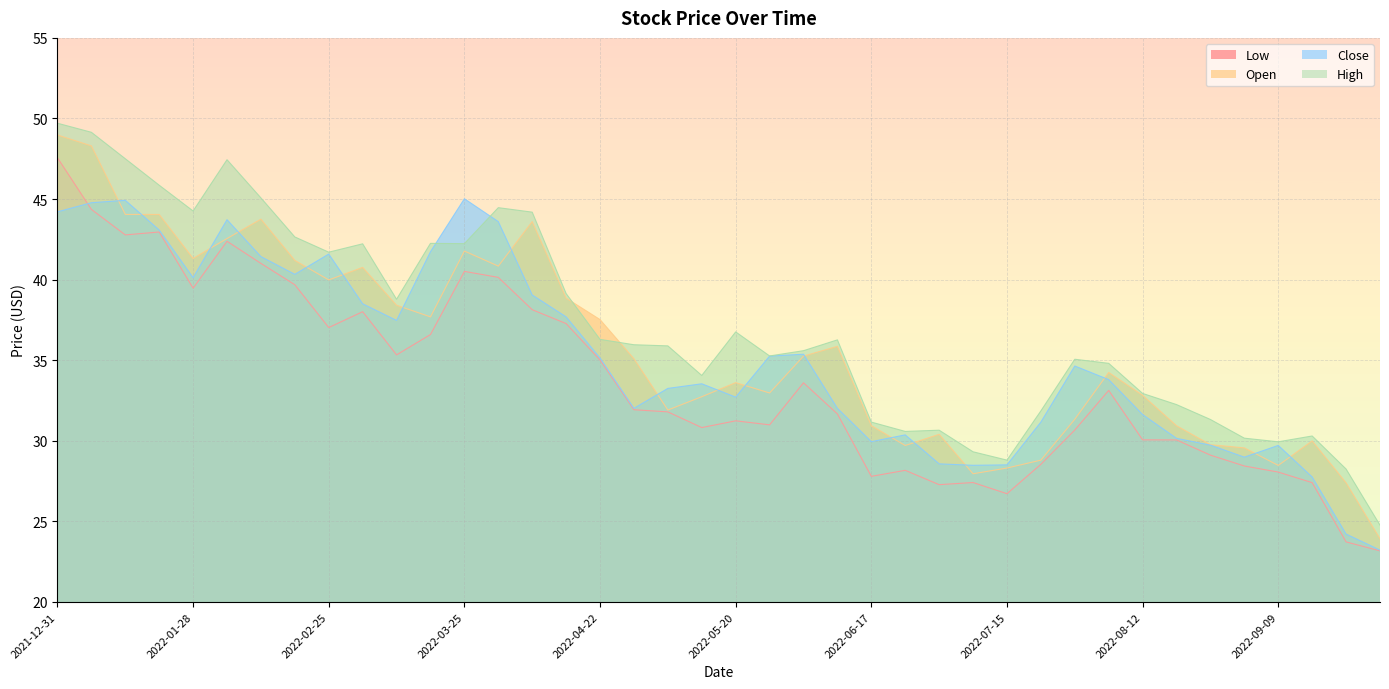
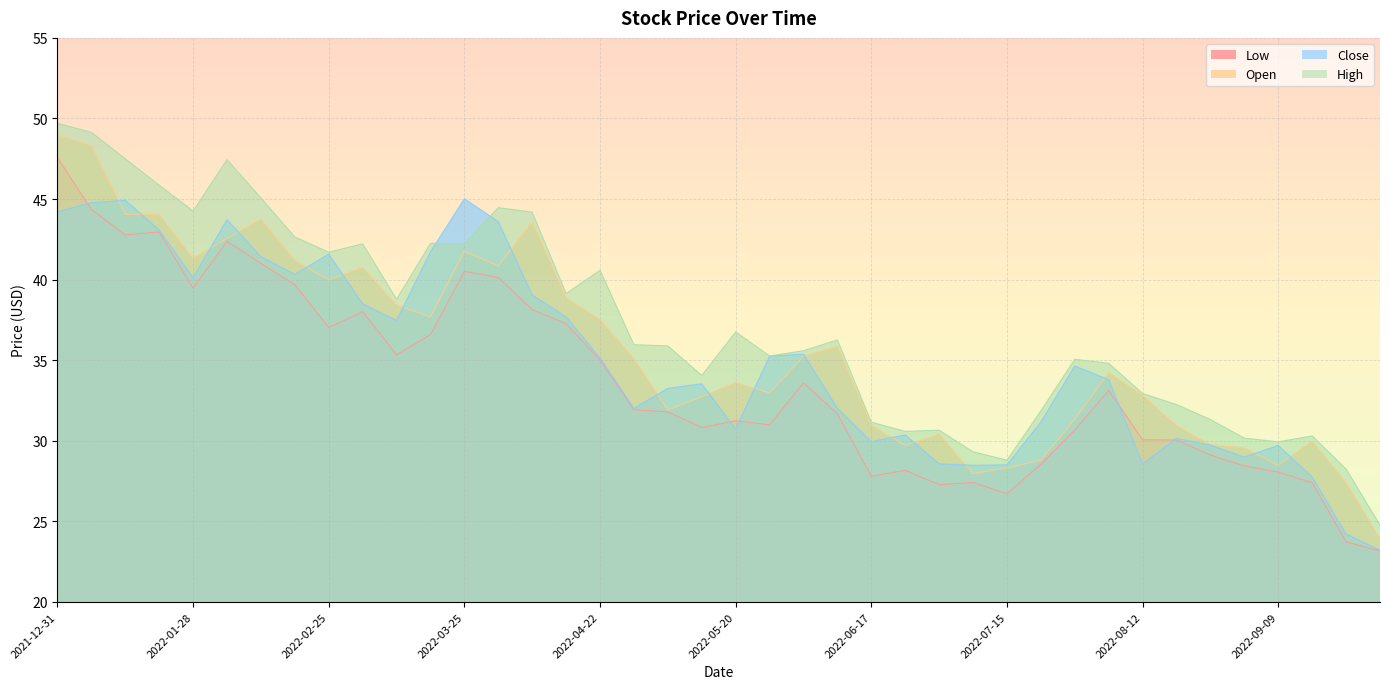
  {
    "Close": {
      "2021-12-31": 44.2,
      "2022-01-28": 40.1,
      "2022-03-25": 45.0,
-     "2022-05-20": 32.7,
+     "2022-05-20": 30.7,
      "2022-06-17": 29.9,
      "2022-07-15": 28.5,
-     "2022-08-12": 31.6,
+     "2022-08-12": 28.6,
      "2022-09-09": 29.7
    },
    "High": {
      "2021-12-31": 49.7,
      "2022-01-28": 44.3,
      "2022-03-25": 42.2,
-     "2022-04-22": 36.3,
+     "2022-04-22": 40.6,
      "2022-05-20": 36.8,
      "2022-06-17": 31.2,
      "2022-07-15": 28.8,
      "2022-09-09": 29.9
    }
  }
